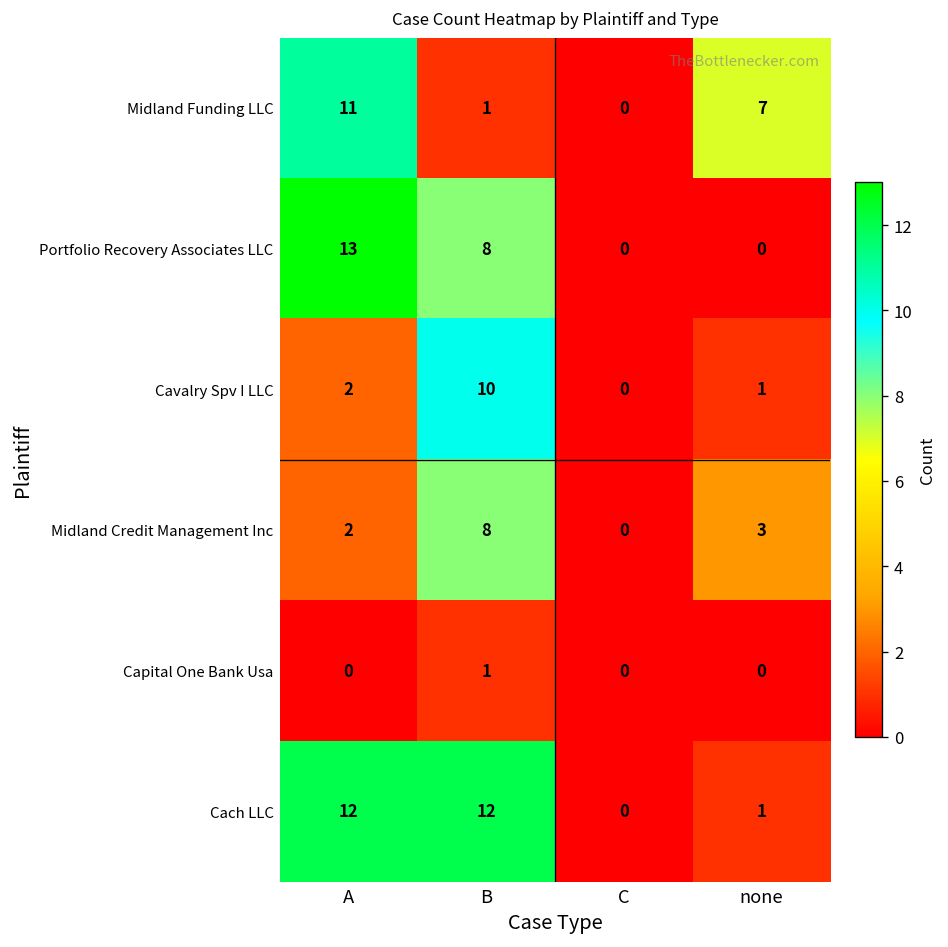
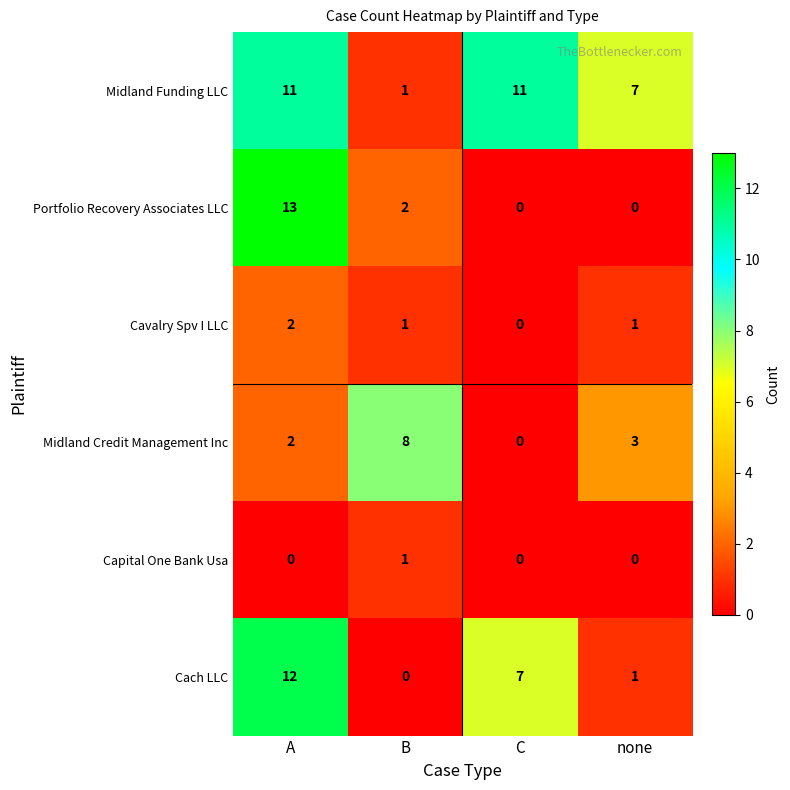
  {
    "Midland Funding LLC": {
      "A": 11,
      "B": 1,
-     "C": 0
+     "C": 11
    },
    "Portfolio Recovery Associates LLC": {
      "A": 13,
-     "B": 8,
+     "B": 2,
      "C": 0,
      "none": 0
    },
    "Cavalry Spv I LLC": {
      "A": 2,
-     "B": 10,
+     "B": 1,
      "C": 0,
      "none": 1
    },
    "Midland Credit Management Inc": {
      "A": 2,
      "B": 8,
      "C": 0,
      "none": 3
    },
    "Capital One Bank Usa": {
      "A": 0,
      "B": 1,
      "C": 0,
      "none": 0
    },
    "Cach LLC": {
      "A": 12,
-     "B": 12,
-     "C": 0,
+     "B": 0,
+     "C": 7,
      "none": 1
    }
  }
